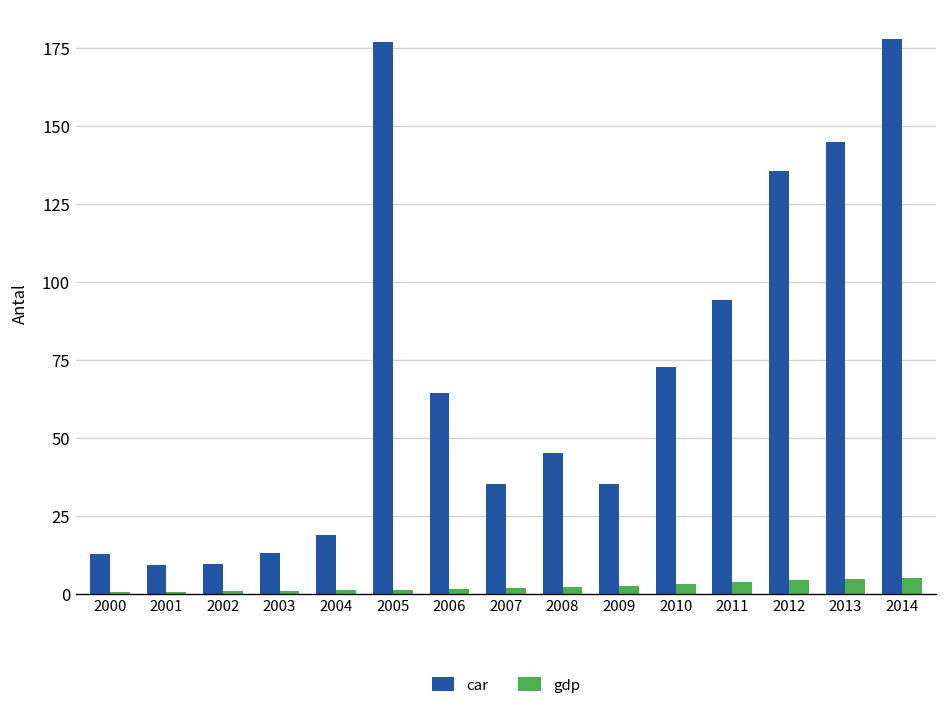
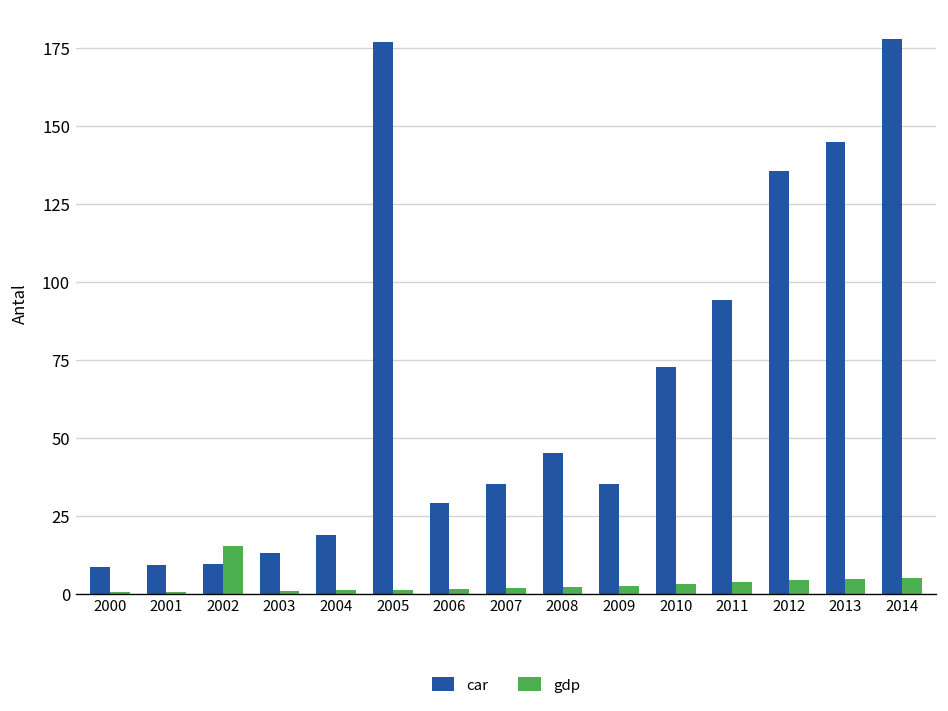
  {
    "car": {
-     "2000": 13,
+     "2000": 9,
      "2001": 9,
      "2002": 10,
      "2003": 13,
      "2004": 19,
      "2005": 177,
-     "2006": 65,
+     "2006": 29,
      "2007": 35,
      "2008": 45,
      "2009": 35,
      "2010": 73,
      "2011": 94,
      "2012": 136,
      "2013": 145,
      "2014": 178
    },
    "gdp": {
-     "2002": 1,
+     "2002": 15,
      "2003": 1,
      "2004": 1,
      "2005": 1,
      "2006": 2,
      "2007": 2,
      "2008": 2,
      "2009": 3,
      "2010": 3,
      "2011": 4,
      "2012": 4,
      "2013": 5,
      "2014": 5
    }
  }
